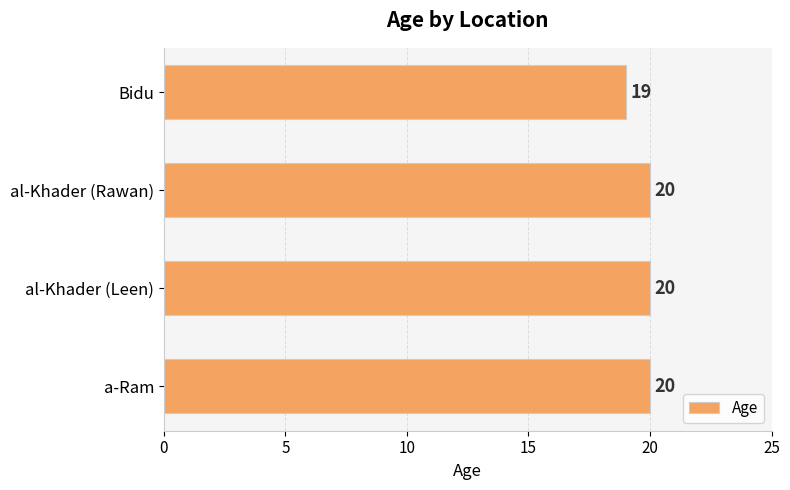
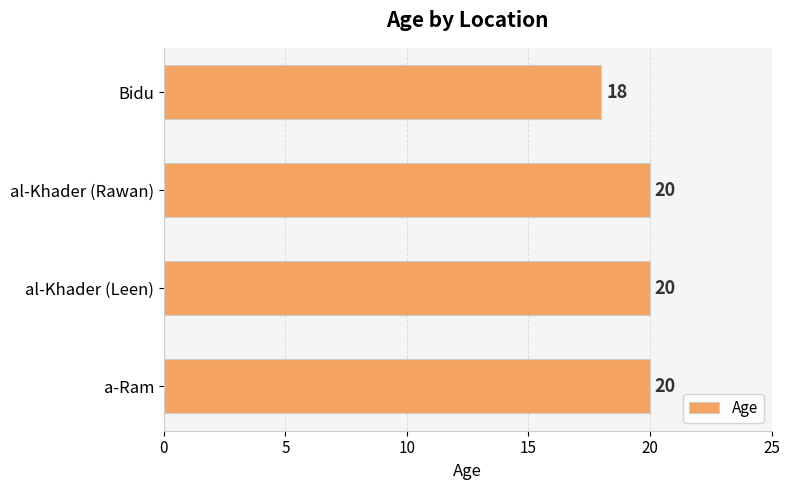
  {
-   "Bidu": 19,
+   "Bidu": 18,
    "al-Khader (Rawan)": 20,
    "al-Khader (Leen)": 20,
    "a-Ram": 20
  }
